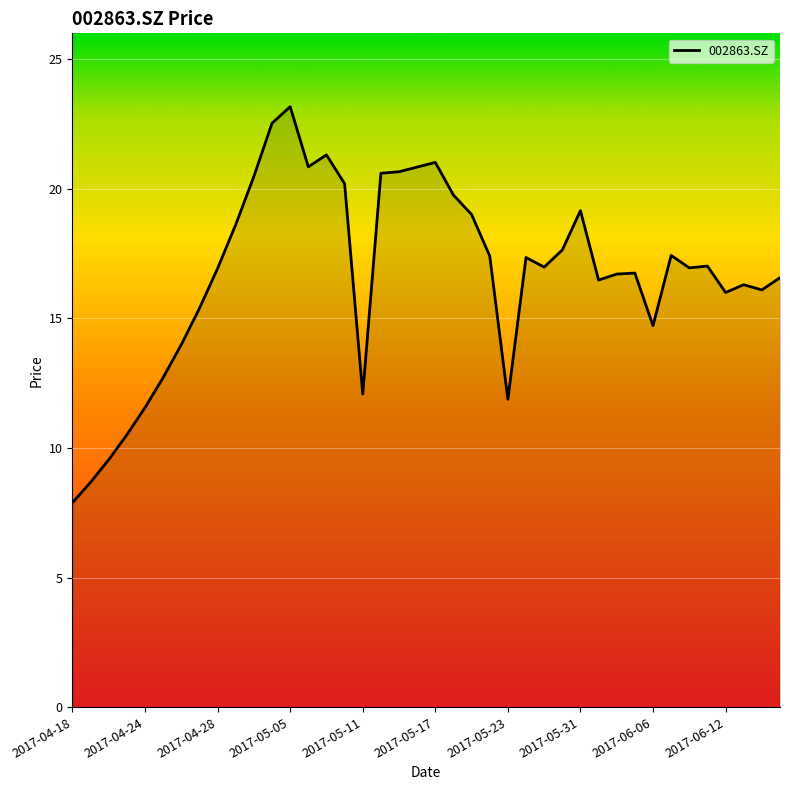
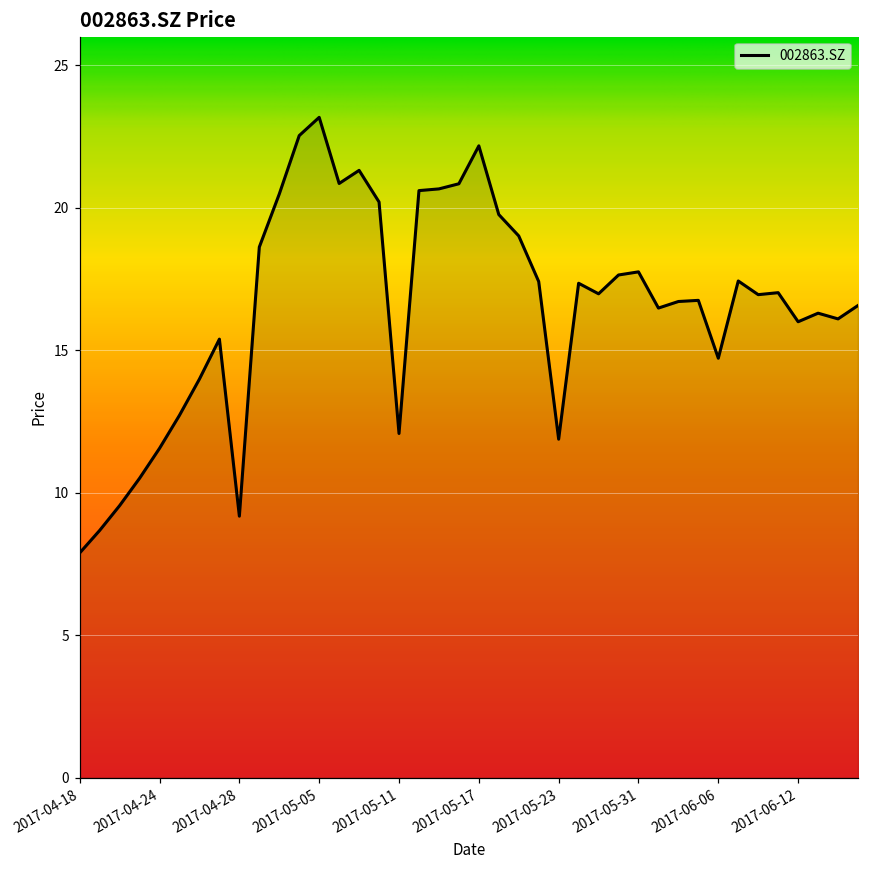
  {
    "2017-04-18": 7.9,
    "2017-04-24": 11.6,
-   "2017-04-28": 16.9,
+   "2017-04-28": 9.2,
    "2017-05-05": 23.2,
    "2017-05-11": 12.1,
-   "2017-05-17": 21.0,
+   "2017-05-17": 22.2,
    "2017-05-23": 11.9,
-   "2017-05-31": 19.2,
+   "2017-05-31": 17.8,
    "2017-06-06": 14.7,
    "2017-06-12": 16.0
  }
